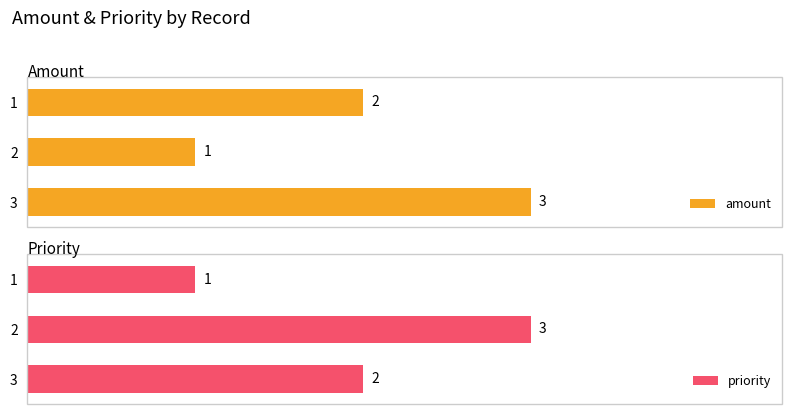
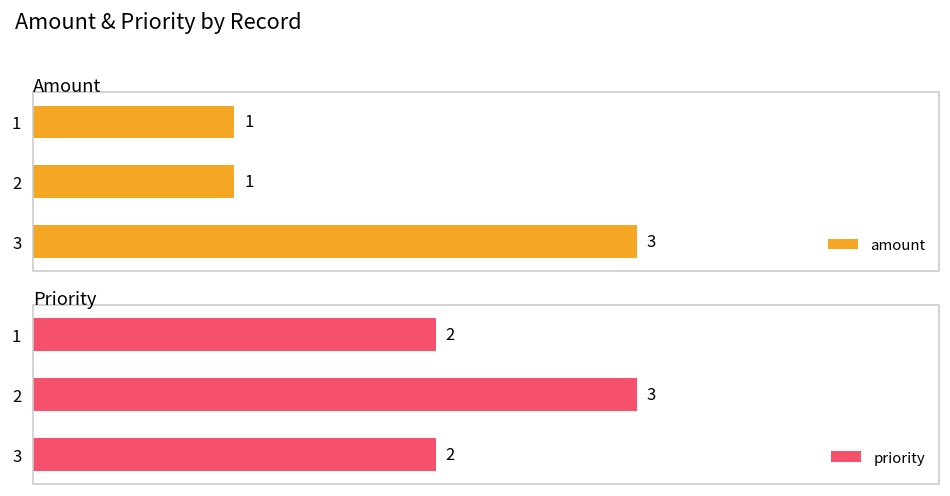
  {
    "Amount": {
-     "1": 2,
+     "1": 1,
      "2": 1,
      "3": 3
    },
    "Priority": {
-     "1": 1,
+     "1": 2,
      "2": 3,
      "3": 2
    }
  }
